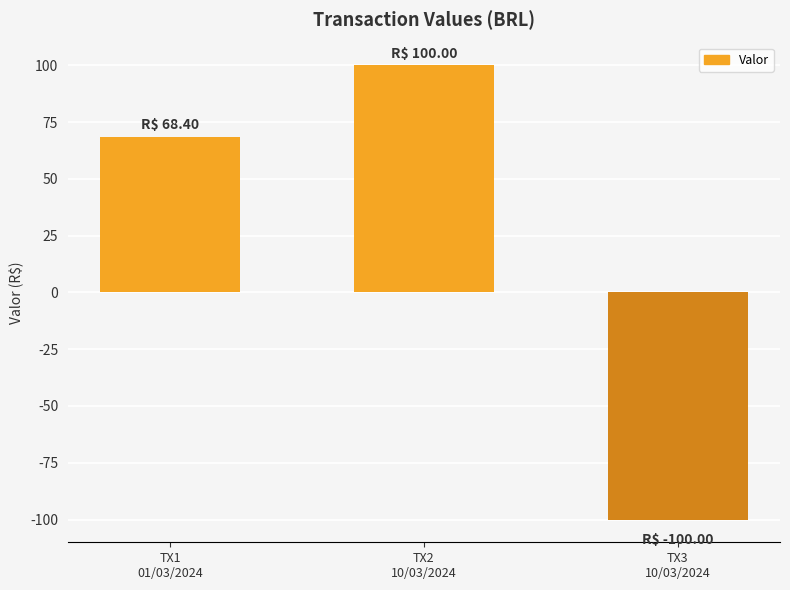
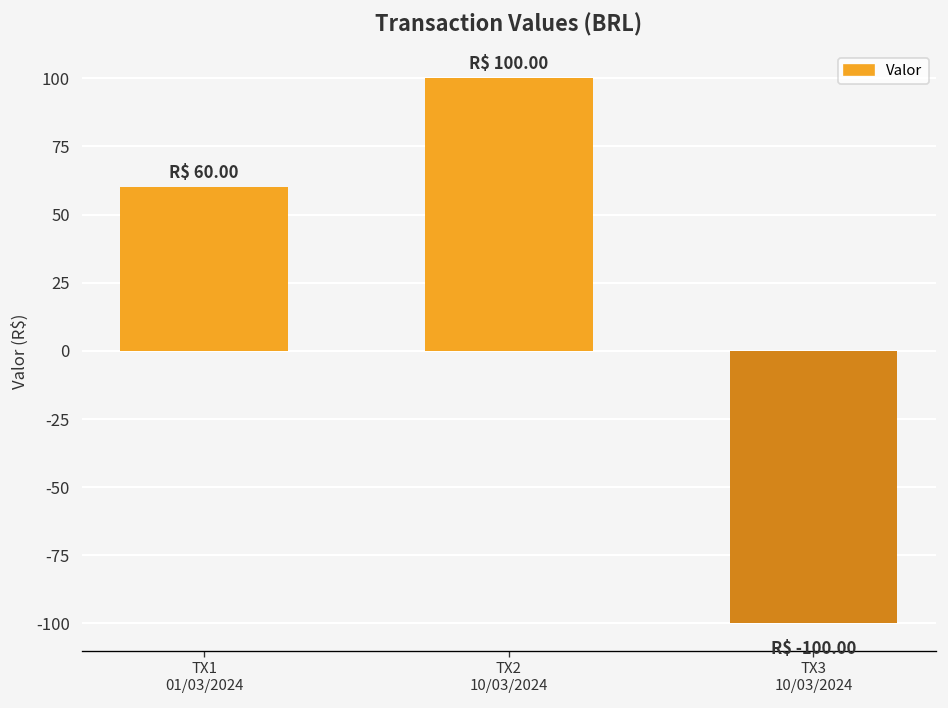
  {
-   "TX1 01/03/2024": 68.40,
+   "TX1 01/03/2024": 60.00,
    "TX2 10/03/2024": 100.00,
    "TX3 10/03/2024": -100.00
  }
